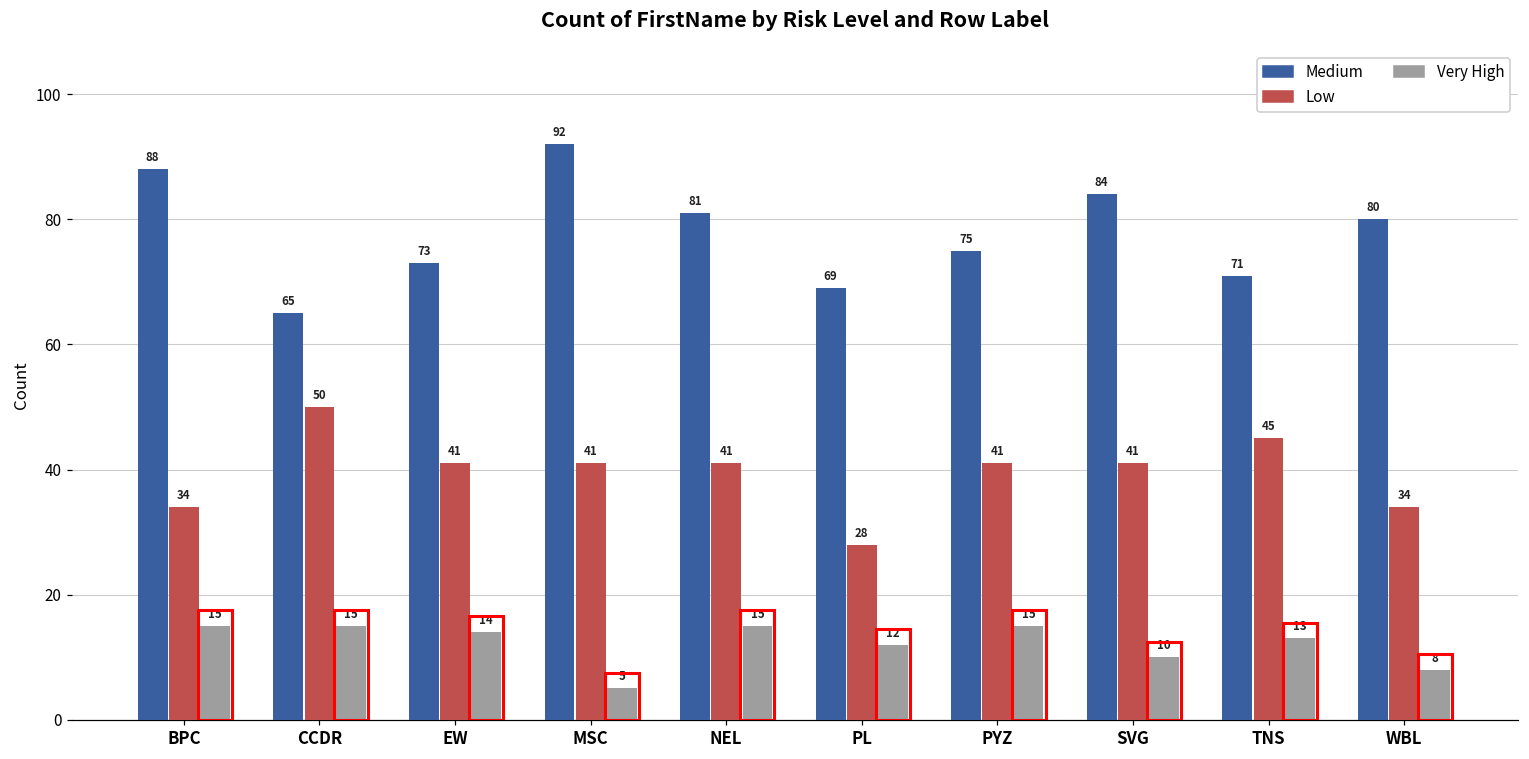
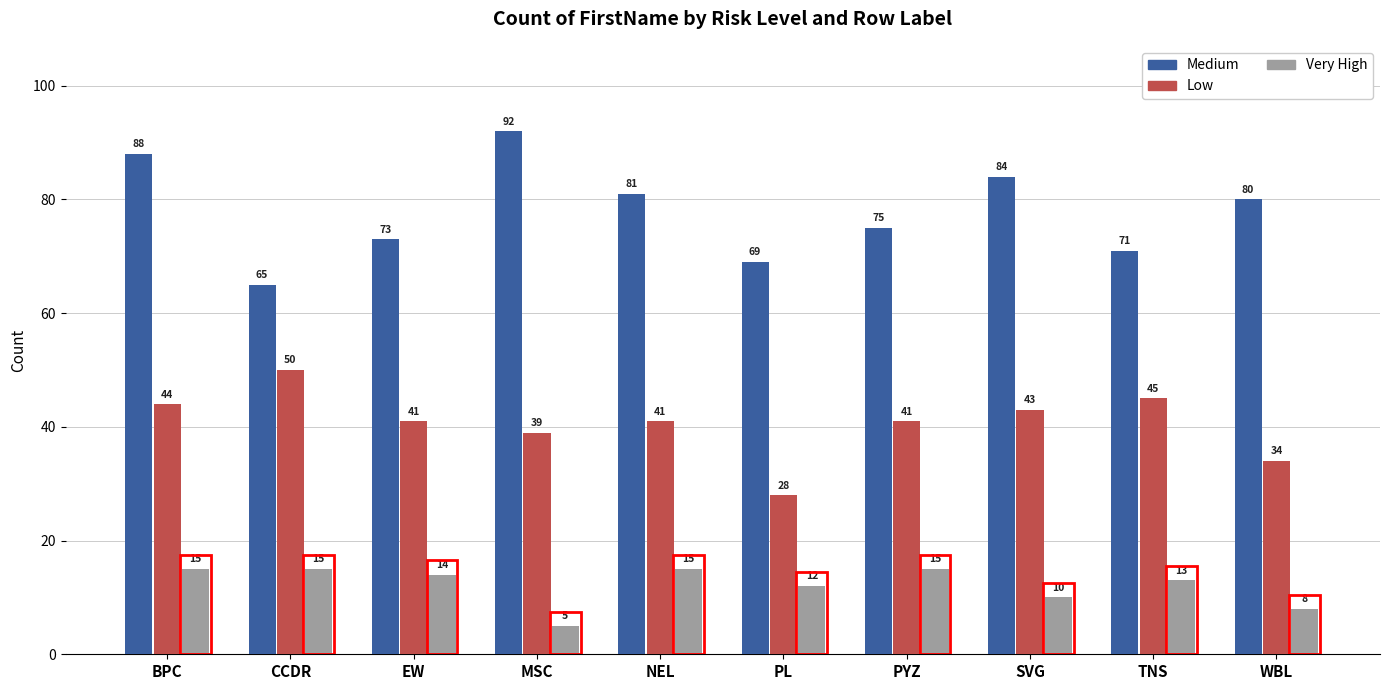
  {
    "Medium": {
      "BPC": 88,
      "CCDR": 65,
      "EW": 73,
      "MSC": 92,
      "NEL": 81,
      "PL": 69,
      "PYZ": 75,
      "SVG": 84,
      "TNS": 71,
      "WBL": 80
    },
    "Low": {
-     "BPC": 34,
+     "BPC": 44,
      "CCDR": 50,
      "EW": 41,
-     "MSC": 41,
+     "MSC": 39,
      "NEL": 41,
      "PL": 28,
      "PYZ": 41,
-     "SVG": 41,
+     "SVG": 43,
      "TNS": 45,
      "WBL": 34
    },
    "Very High": {
      "BPC": 15,
      "CCDR": 15,
      "EW": 14,
      "MSC": 5,
      "NEL": 15,
      "PL": 12,
      "PYZ": 15,
      "SVG": 10,
      "TNS": 13,
      "WBL": 8
    }
  }
